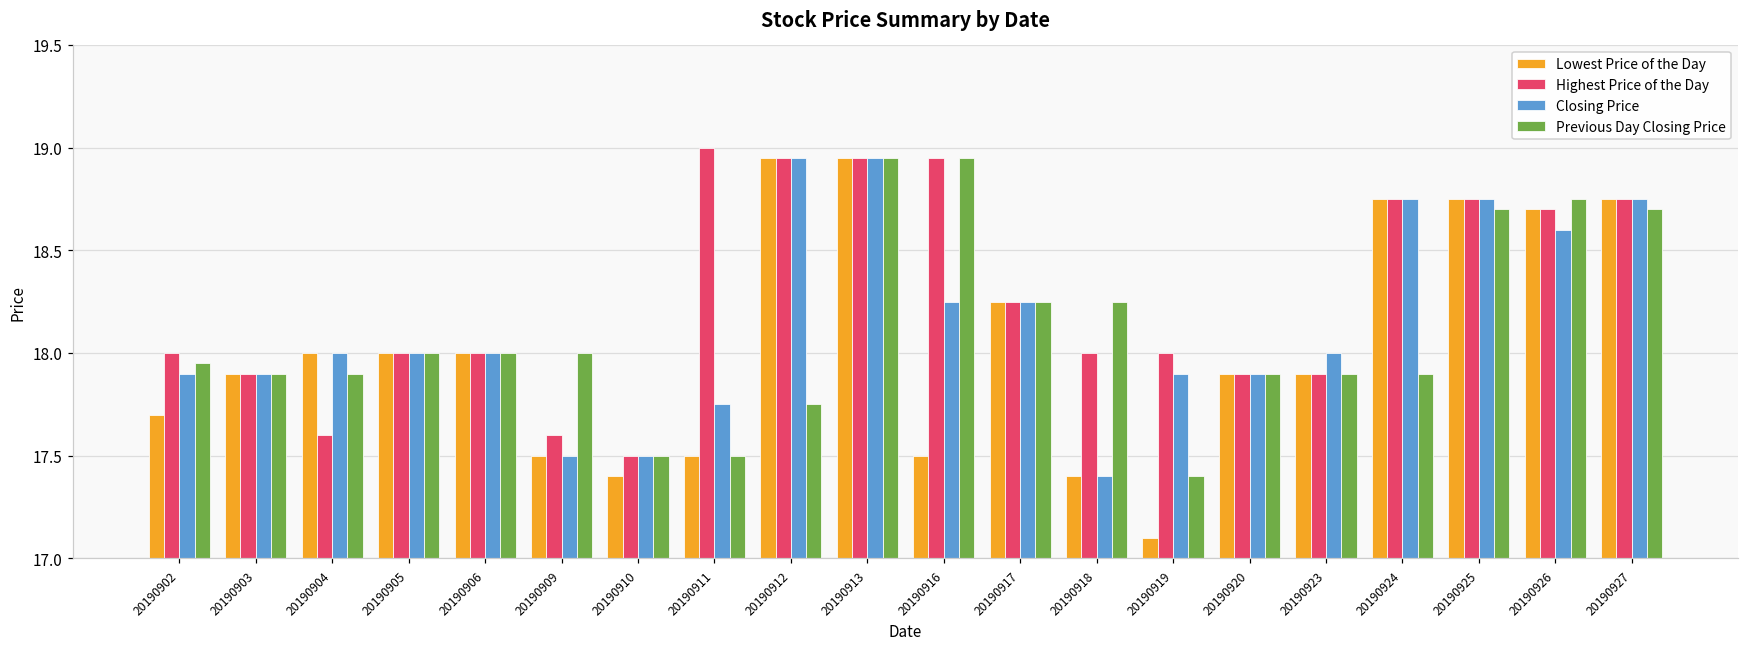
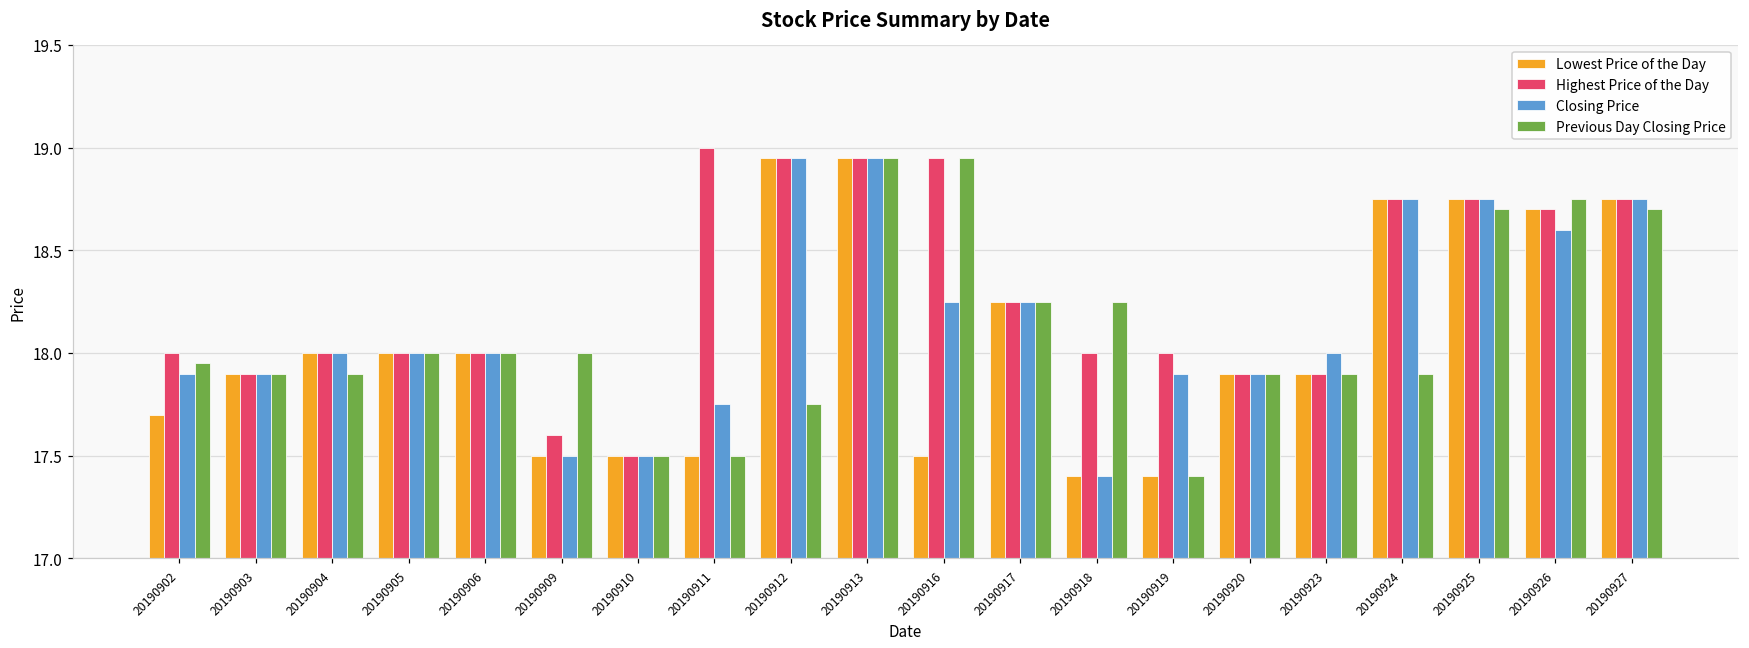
  {
    "Lowest Price of the Day": {
      "20190902": 17.7,
      "20190903": 17.9,
      "20190904": 18.0,
      "20190905": 18.0,
      "20190906": 18.0,
      "20190909": 17.5,
-     "20190910": 17.4,
+     "20190910": 17.5,
      "20190911": 17.5,
      "20190912": 18.95,
      "20190913": 18.95,
      "20190916": 17.5,
      "20190917": 18.25,
      "20190918": 17.4,
-     "20190919": 17.1,
+     "20190919": 17.4,
      "20190920": 17.9,
      "20190923": 17.9,
      "20190924": 18.75,
      "20190925": 18.75,
      "20190926": 18.7,
      "20190927": 18.75
    },
    "Highest Price of the Day": {
      "20190902": 18.0,
      "20190903": 17.9,
-     "20190904": 17.6,
+     "20190904": 18.0,
      "20190905": 18.0,
      "20190906": 18.0,
      "20190909": 17.6,
      "20190910": 17.5,
      "20190911": 19.0,
      "20190912": 18.95,
      "20190913": 18.95,
      "20190916": 18.95,
      "20190917": 18.25,
      "20190918": 18.0,
      "20190919": 18.0,
      "20190920": 17.9,
      "20190923": 17.9,
      "20190924": 18.75,
      "20190925": 18.75,
      "20190926": 18.7,
      "20190927": 18.75
    },
    "Closing Price": {
      "20190902": 17.9,
      "20190903": 17.9,
      "20190904": 18.0,
      "20190905": 18.0,
      "20190906": 18.0,
      "20190909": 17.5,
      "20190910": 17.5,
      "20190911": 17.75,
      "20190912": 18.95,
      "20190913": 18.95,
      "20190916": 18.25,
      "20190917": 18.25,
      "20190918": 17.4,
      "20190919": 17.9,
      "20190920": 17.9,
      "20190923": 18.0,
      "20190924": 18.75,
      "20190925": 18.75,
      "20190926": 18.6,
      "20190927": 18.75
    },
    "Previous Day Closing Price": {
      "20190902": 17.95,
      "20190903": 17.9,
      "20190904": 17.9,
      "20190905": 18.0,
      "20190906": 18.0,
      "20190909": 18.0,
      "20190910": 17.5,
      "20190911": 17.5,
      "20190912": 17.75,
      "20190913": 18.95,
      "20190916": 18.95,
      "20190917": 18.25,
      "20190918": 18.25,
      "20190919": 17.4,
      "20190920": 17.9,
      "20190923": 17.9,
      "20190924": 17.9,
      "20190925": 18.7,
      "20190926": 18.75,
      "20190927": 18.7
    }
  }
